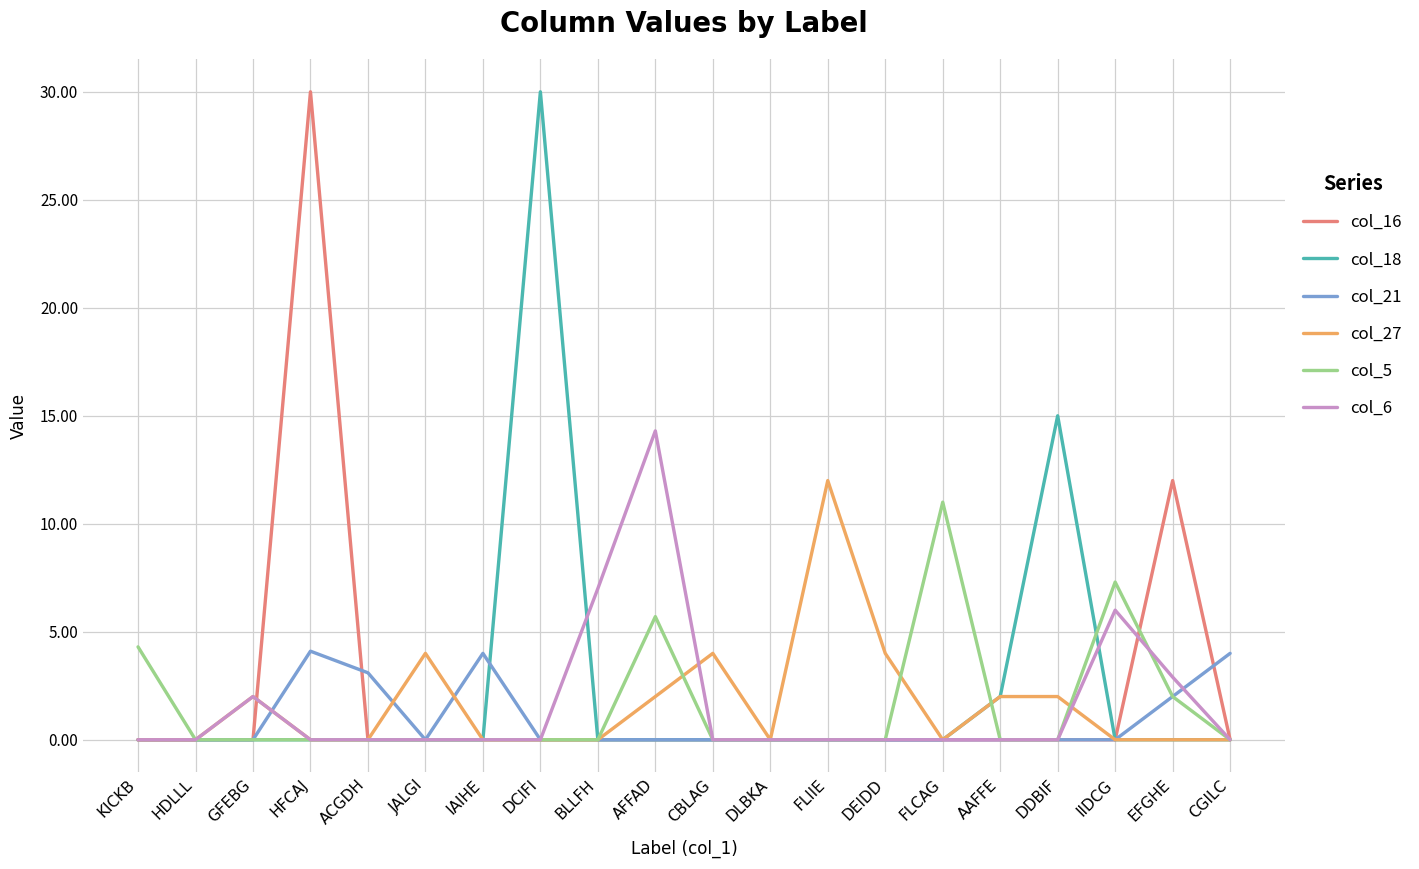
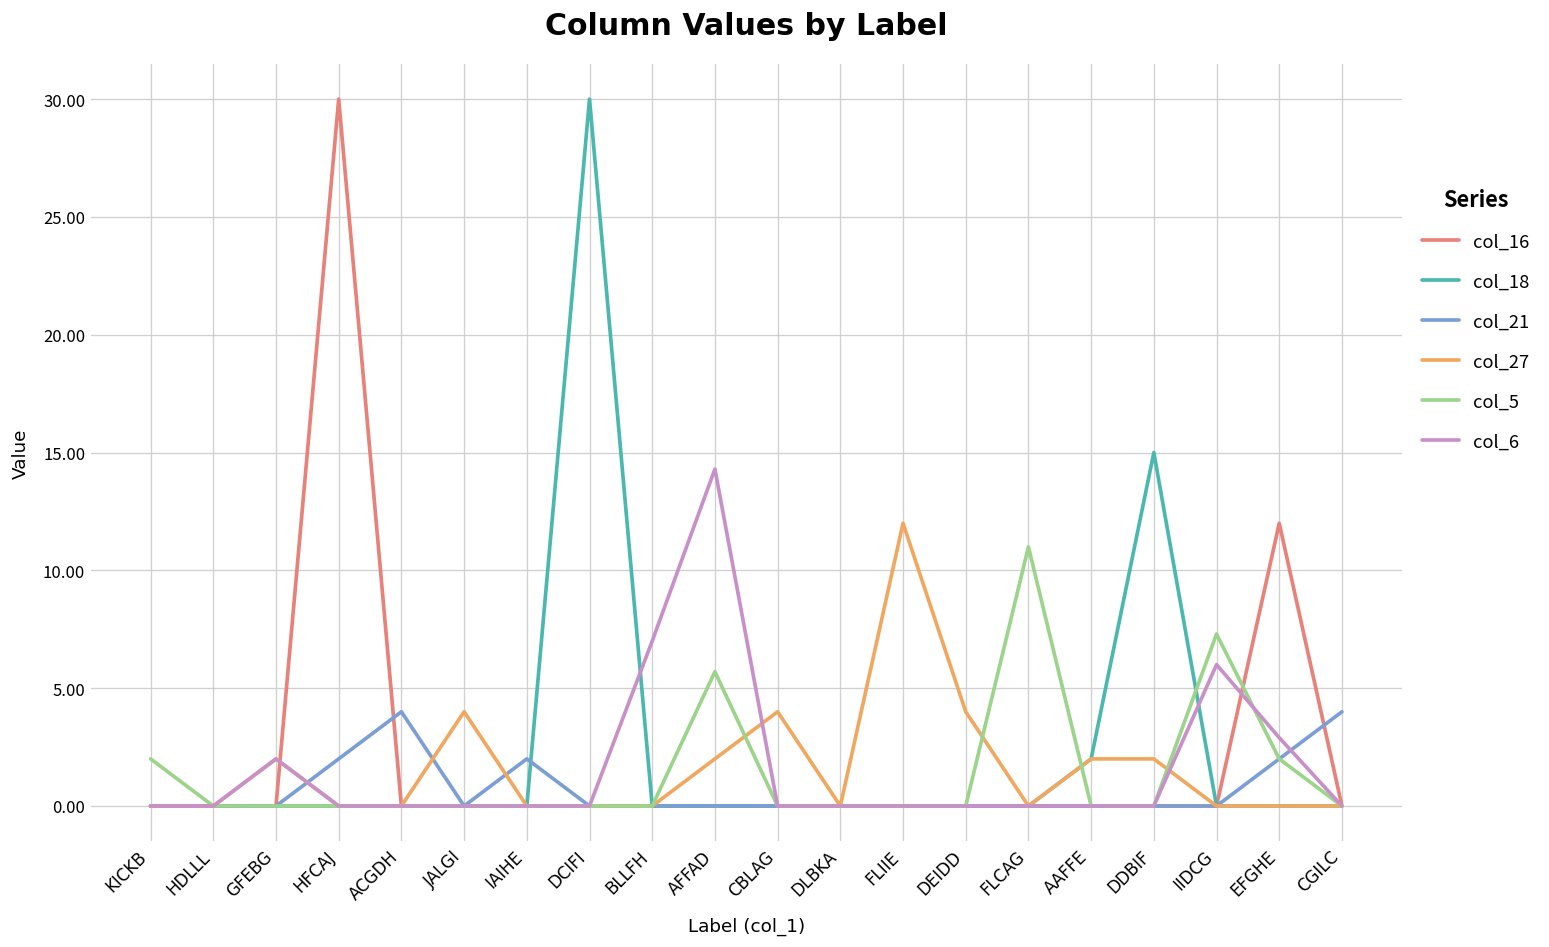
  {
    "col_18": {
      "DCIFI": 30.0,
      "DDBIF": 15.0
    },
    "col_21": {
-     "HFCAJ": 4.1,
-     "ACGDH": 3.1,
-     "IAIHE": 4,
+     "HFCAJ": 2.0,
+     "ACGDH": 4.0,
+     "IAIHE": 2,
      "CGILC": 4.0
    },
    "col_5": {
-     "KICKB": 4.3,
+     "KICKB": 2.0,
      "AFFAD": 5.7,
      "FLCAG": 11.0,
      "IIDCG": 7.3
    },
    "col_6": {
      "BLLFH": 7.0,
      "AFFAD": 14.3,
      "IIDCG": 6.0,
      "EFGHE": 2.9
    }
  }
